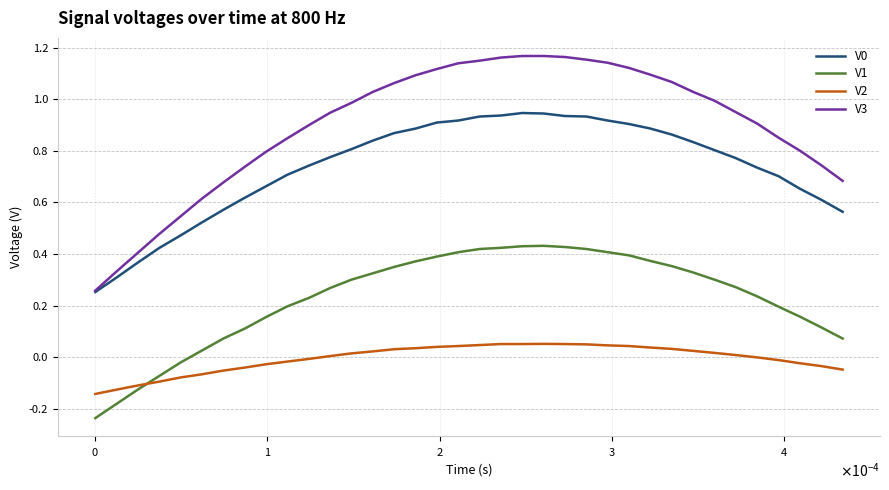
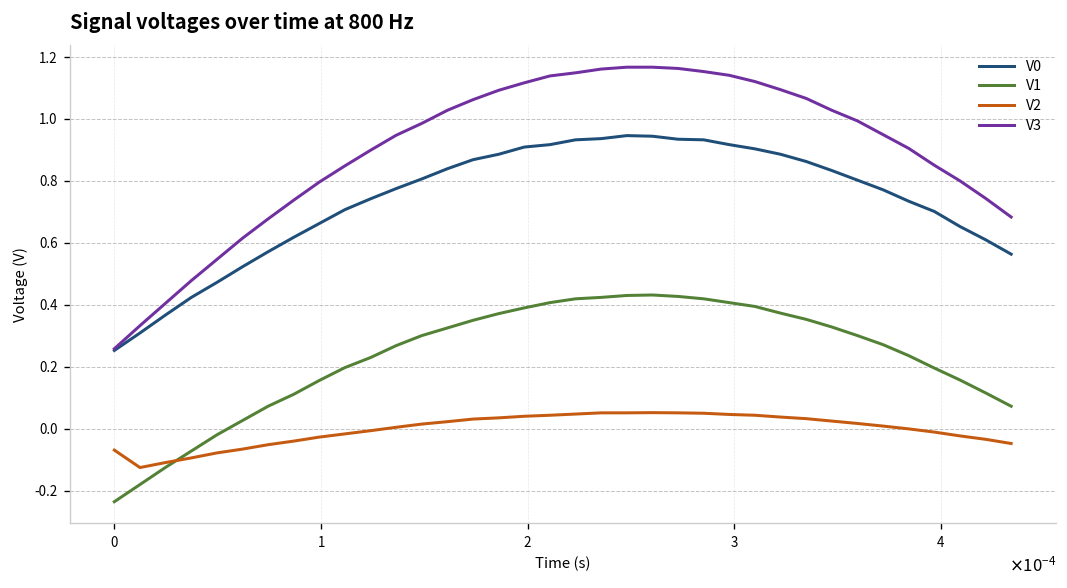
  {
    "V1": {
      "0": -0.24
    },
    "V2": {
-     "0": -0.14
+     "0": -0.07
    }
  }
